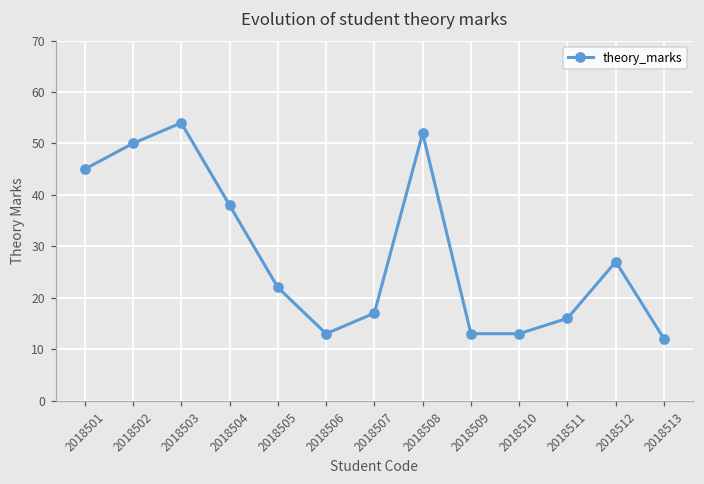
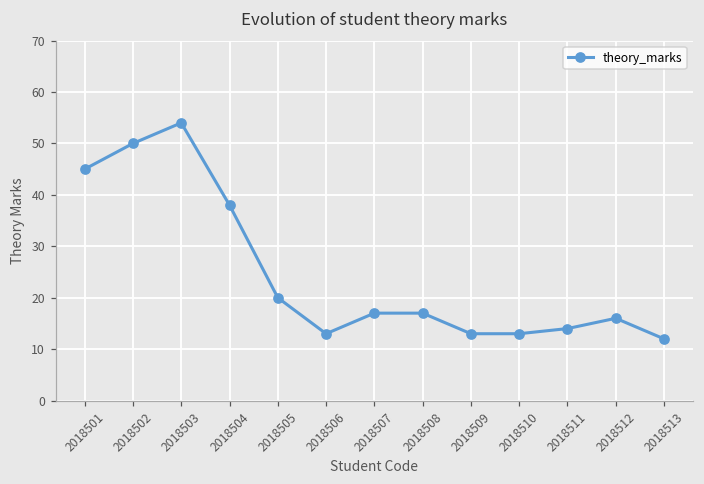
  {
    "2018501": 45,
    "2018502": 50,
    "2018503": 54,
    "2018504": 38,
-   "2018505": 22,
+   "2018505": 20,
    "2018506": 13,
    "2018507": 17,
-   "2018508": 52,
+   "2018508": 17,
    "2018509": 13,
    "2018510": 13,
-   "2018511": 16,
-   "2018512": 27,
+   "2018511": 14,
+   "2018512": 16,
    "2018513": 12
  }
